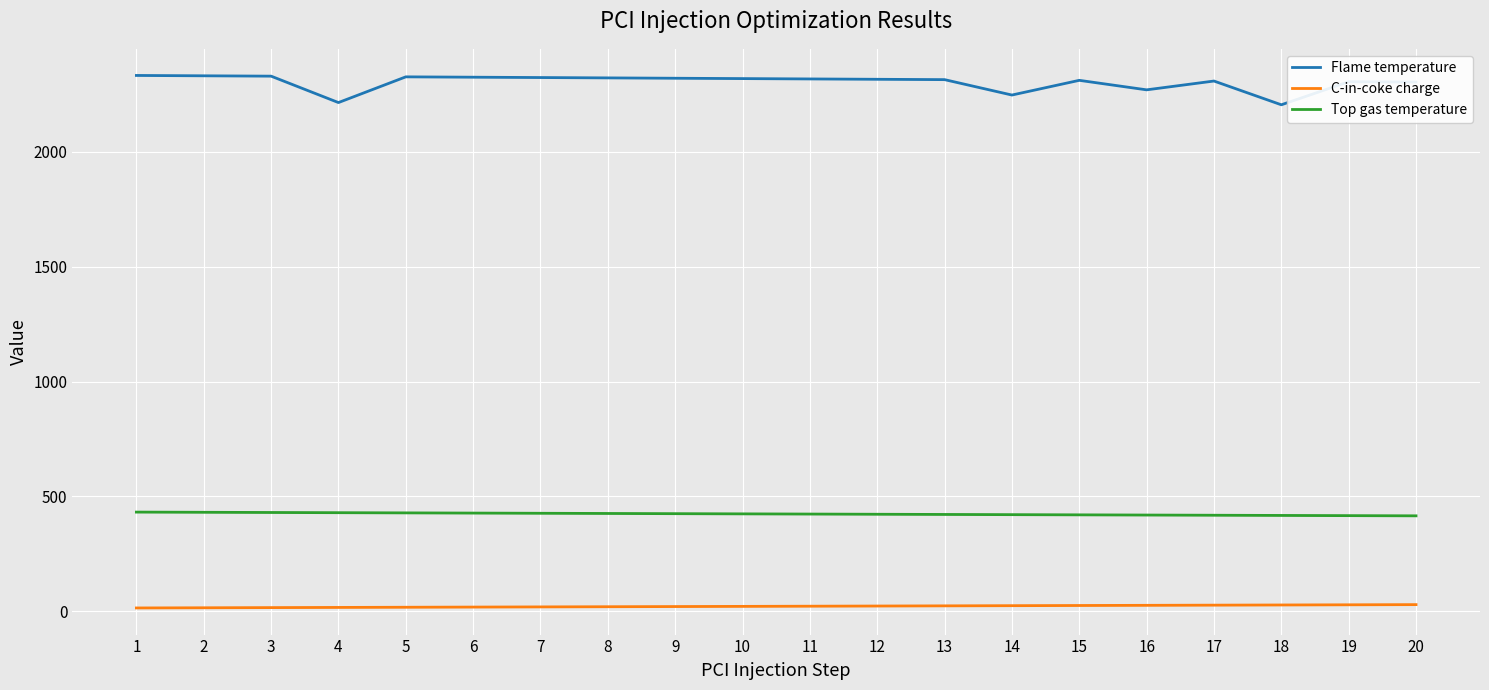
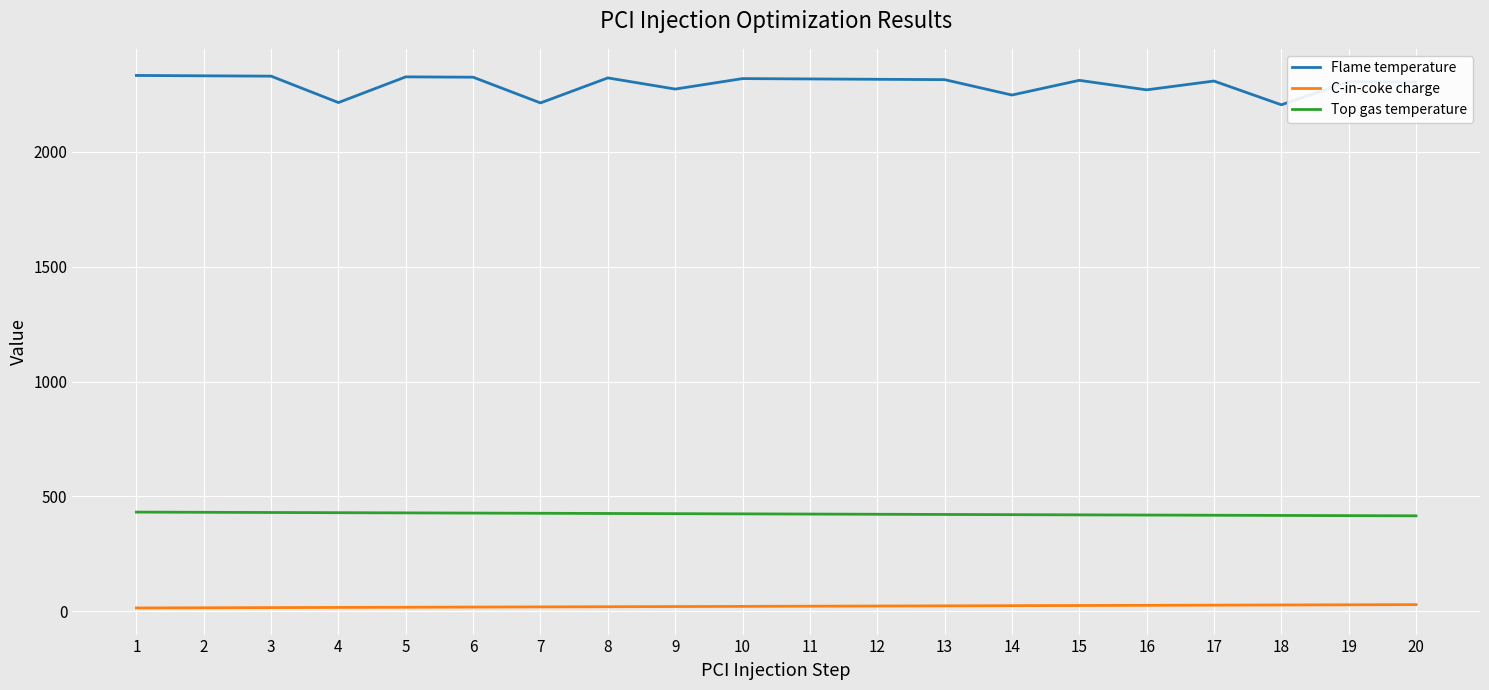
  {
    "Flame temperature": {
      "1": 2330,
      "2": 2330,
      "3": 2330,
      "4": 2210,
      "5": 2330,
      "6": 2320,
-     "7": 2320,
+     "7": 2210,
      "8": 2320,
-     "9": 2320,
+     "9": 2270,
      "10": 2320,
      "11": 2320,
      "12": 2320,
      "13": 2310,
      "14": 2250,
      "15": 2310,
      "16": 2270,
      "17": 2310,
      "18": 2200
    },
    "C-in-coke charge": {
      "1": 10,
      "2": 20,
      "3": 20,
      "4": 20,
      "5": 20,
      "6": 20,
      "7": 20,
      "8": 20,
      "9": 20,
      "10": 20,
      "11": 20,
      "12": 20,
      "13": 20,
      "14": 20,
      "15": 30,
      "16": 30,
      "17": 30,
      "18": 30,
      "19": 30,
      "20": 30
    },
    "Top gas temperature": {
      "1": 430,
      "2": 430,
      "3": 430,
      "4": 430,
      "5": 430,
      "6": 430,
      "7": 430,
      "8": 430,
      "9": 430,
      "10": 420,
      "11": 420,
      "12": 420,
      "13": 420,
      "14": 420,
      "15": 420,
      "16": 420,
      "17": 420,
      "18": 420,
      "19": 420,
      "20": 420
    }
  }
